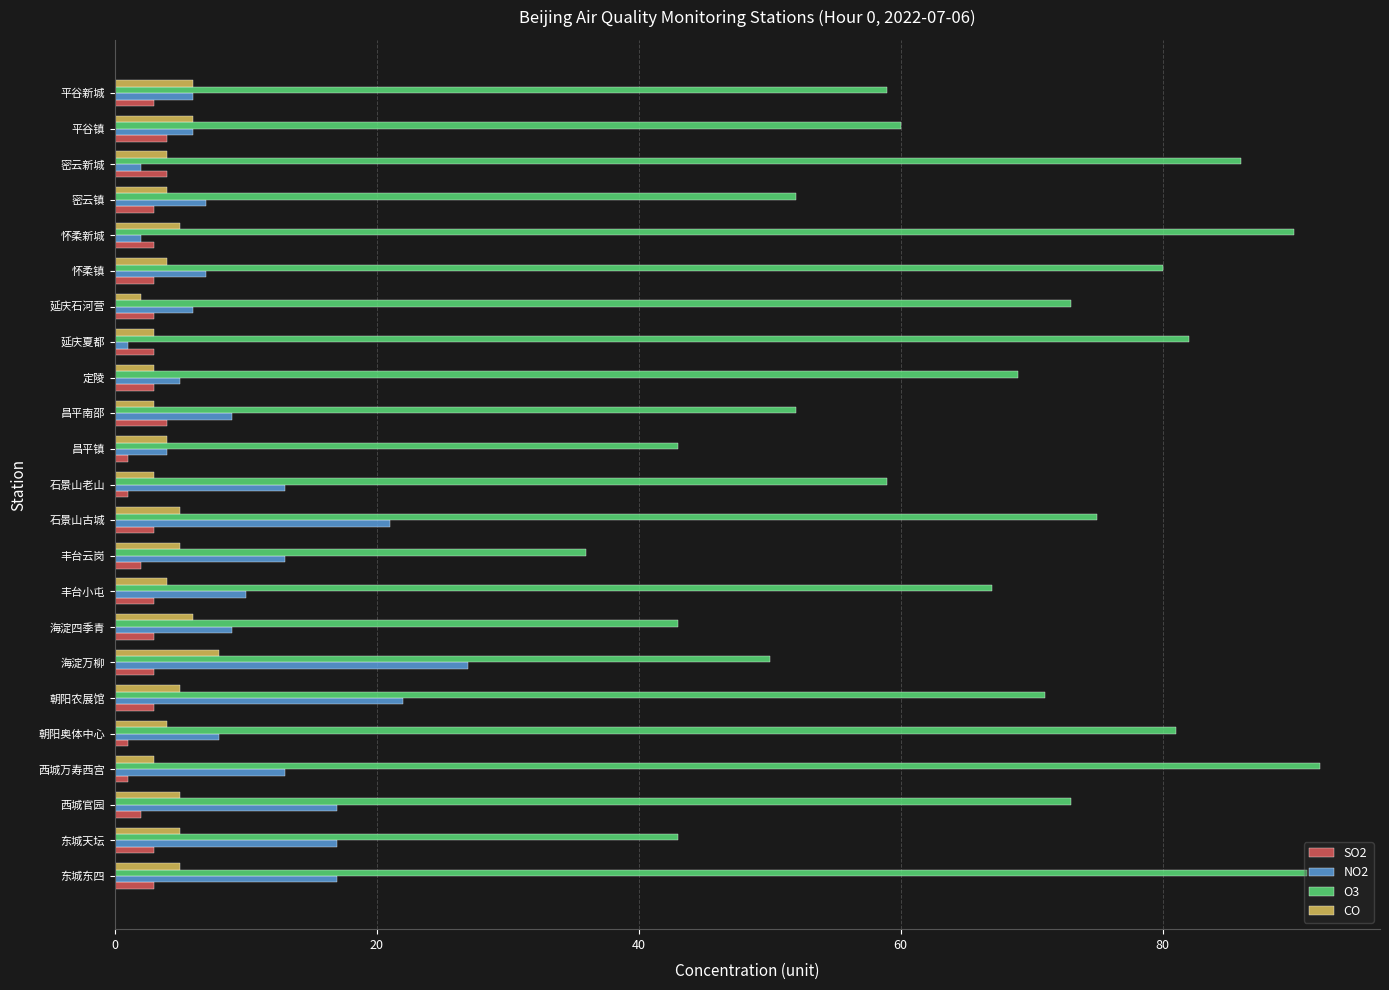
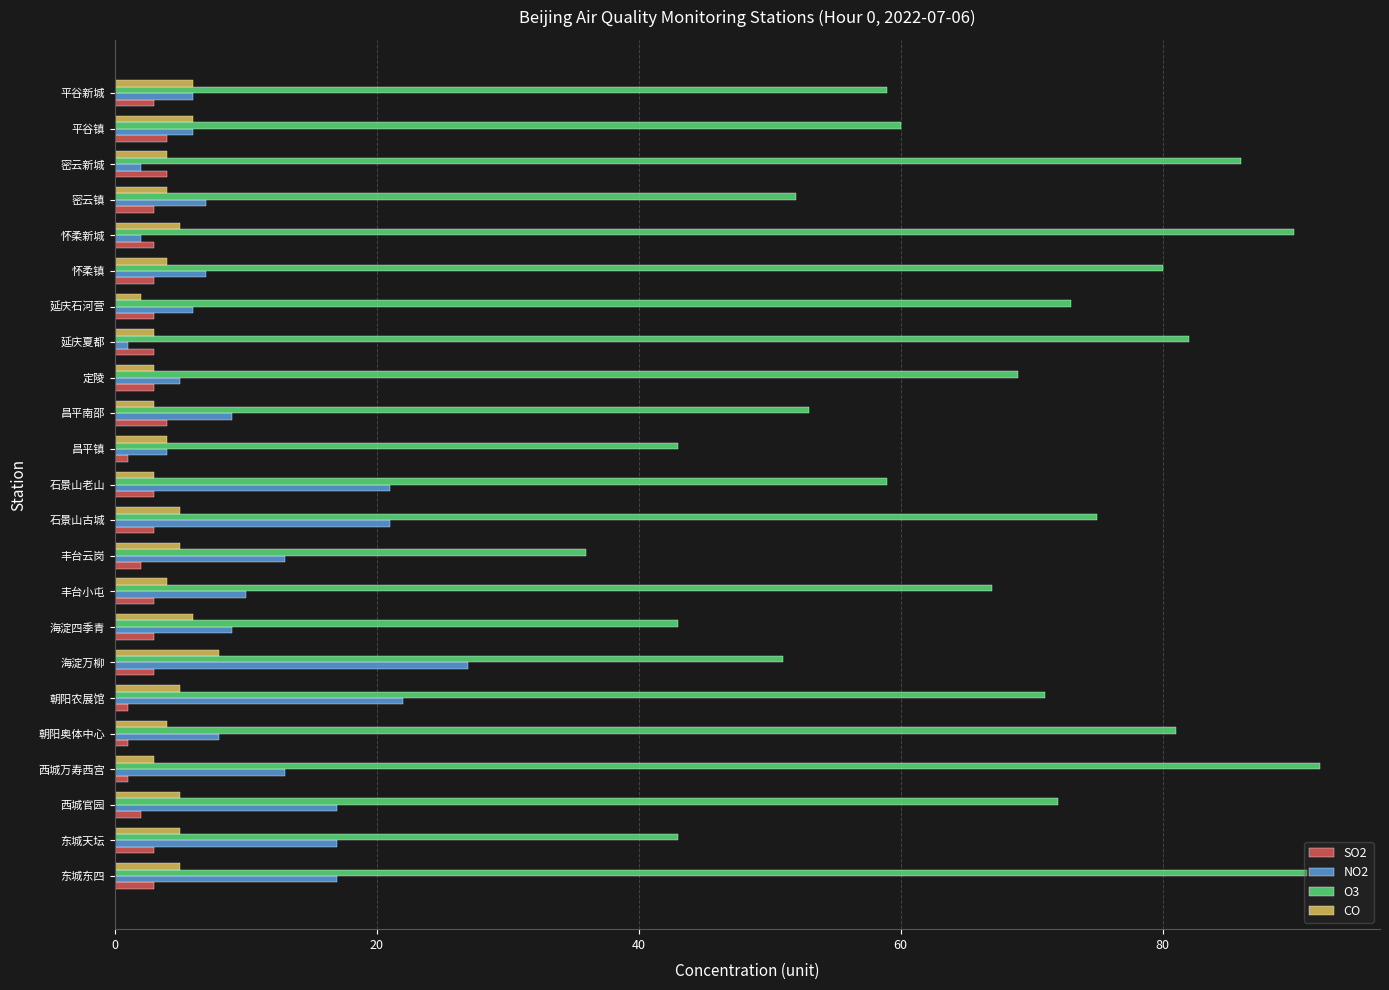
  {
    "SO2": {
      "平谷新城": 3,
      "平谷镇": 4,
      "密云新城": 4,
      "密云镇": 3,
      "怀柔新城": 3,
      "怀柔镇": 3,
      "延庆石河营": 3,
      "延庆夏都": 3,
      "定陵": 3,
      "昌平南邵": 4,
      "昌平镇": 1,
-     "石景山老山": 1,
+     "石景山老山": 3,
      "石景山古城": 3,
      "丰台云岗": 2,
      "丰台小屯": 3,
      "海淀四季青": 3,
      "海淀万柳": 3,
-     "朝阳农展馆": 3,
+     "朝阳农展馆": 1,
      "朝阳奥体中心": 1,
      "西城万寿西宫": 1,
      "西城官园": 2,
      "东城天坛": 3,
      "东城东四": 3
    },
    "NO2": {
      "平谷新城": 6,
      "平谷镇": 6,
      "密云新城": 2,
      "密云镇": 7,
      "怀柔新城": 2,
      "怀柔镇": 7,
      "延庆石河营": 6,
      "延庆夏都": 1,
      "定陵": 5,
      "昌平南邵": 9,
      "昌平镇": 4,
-     "石景山老山": 13,
+     "石景山老山": 21,
      "石景山古城": 21,
      "丰台云岗": 13,
      "丰台小屯": 10,
      "海淀四季青": 9,
      "海淀万柳": 27,
      "朝阳农展馆": 22,
      "朝阳奥体中心": 8,
      "西城万寿西宫": 13,
      "西城官园": 17,
      "东城天坛": 17,
      "东城东四": 17
    },
    "O3": {
      "平谷新城": 59,
      "平谷镇": 60,
      "密云新城": 86,
      "密云镇": 52,
      "怀柔新城": 90,
      "怀柔镇": 80,
      "延庆石河营": 73,
      "延庆夏都": 82,
      "定陵": 69,
-     "昌平南邵": 52,
+     "昌平南邵": 53,
      "昌平镇": 43,
      "石景山老山": 59,
      "石景山古城": 75,
      "丰台云岗": 36,
      "丰台小屯": 67,
      "海淀四季青": 43,
-     "海淀万柳": 50,
+     "海淀万柳": 51,
      "朝阳农展馆": 71,
      "朝阳奥体中心": 81,
      "西城万寿西宫": 92,
-     "西城官园": 73,
+     "西城官园": 72,
      "东城天坛": 43
    },
    "CO": {
      "平谷新城": 6,
      "平谷镇": 6,
      "密云新城": 4,
      "密云镇": 4,
      "怀柔新城": 5,
      "怀柔镇": 4,
      "延庆石河营": 2,
      "延庆夏都": 3,
      "定陵": 3,
      "昌平南邵": 3,
      "昌平镇": 4,
      "石景山老山": 3,
      "石景山古城": 5,
      "丰台云岗": 5,
      "丰台小屯": 4,
      "海淀四季青": 6,
      "海淀万柳": 8,
      "朝阳农展馆": 5,
      "朝阳奥体中心": 4,
      "西城万寿西宫": 3,
      "西城官园": 5,
      "东城天坛": 5,
      "东城东四": 5
    }
  }
